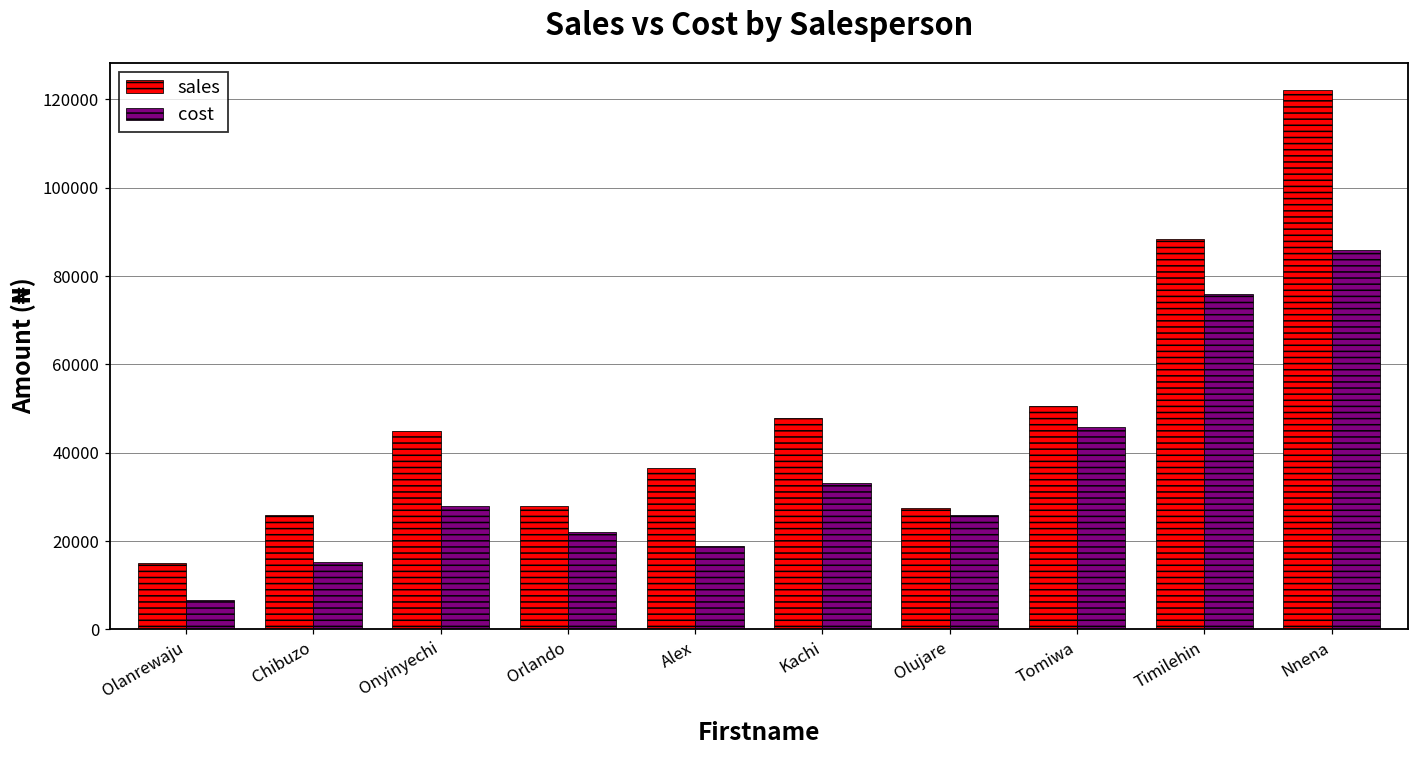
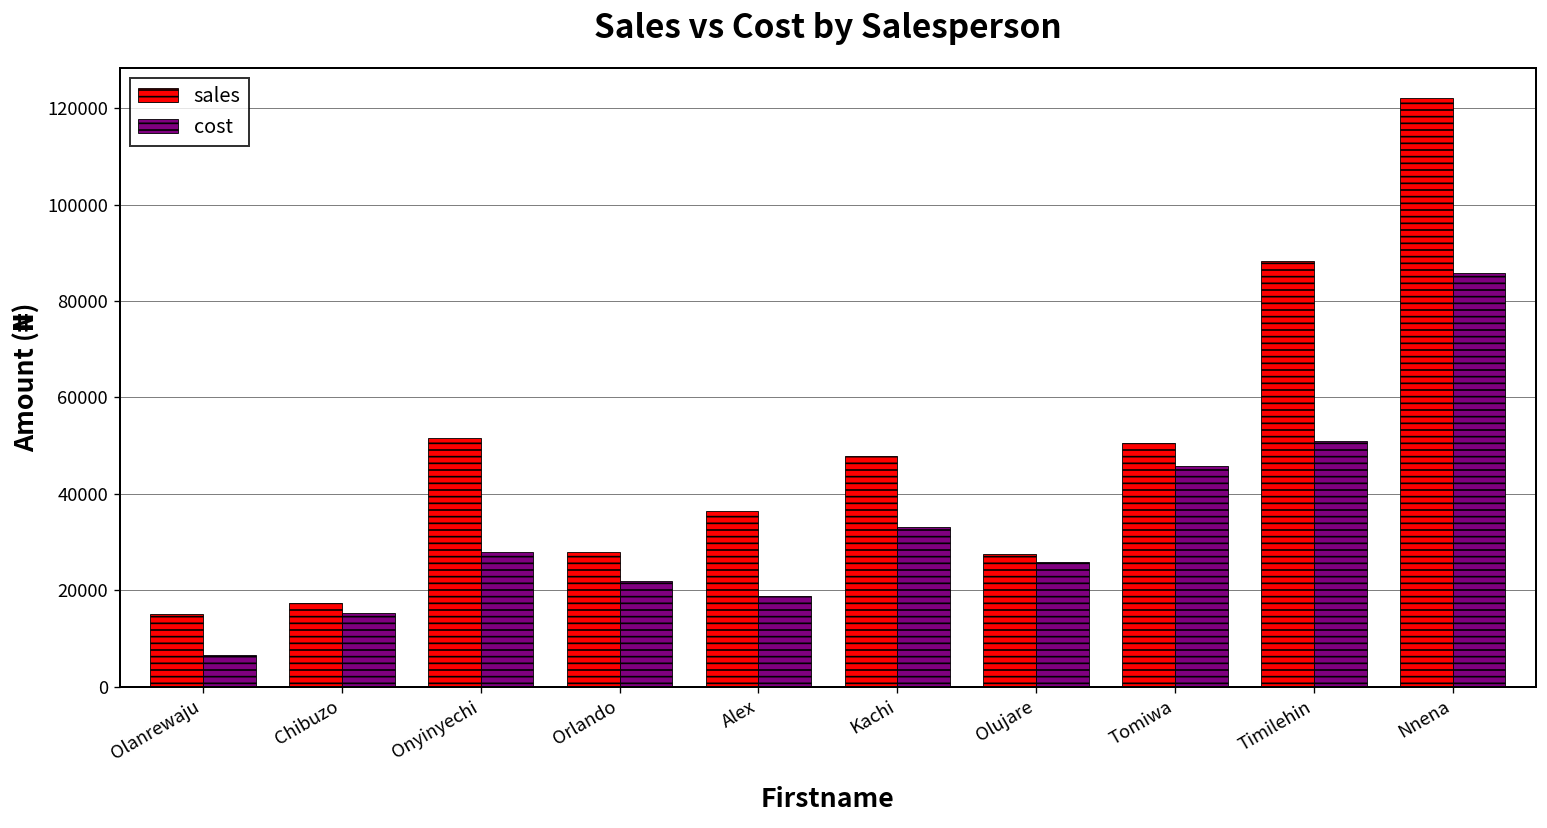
  {
    "sales": {
      "Olanrewaju": 15000,
-     "Chibuzo": 26000,
-     "Onyinyechi": 45000,
+     "Chibuzo": 17000,
+     "Onyinyechi": 52000,
      "Orlando": 28000,
      "Alex": 37000,
      "Kachi": 48000,
      "Olujare": 28000,
      "Tomiwa": 51000,
      "Timilehin": 88000,
      "Nnena": 122000
    },
    "cost": {
      "Olanrewaju": 7000,
      "Chibuzo": 15000,
      "Onyinyechi": 28000,
      "Orlando": 22000,
      "Alex": 19000,
      "Kachi": 33000,
      "Olujare": 26000,
      "Tomiwa": 46000,
-     "Timilehin": 76000,
+     "Timilehin": 51000,
      "Nnena": 86000
    }
  }
